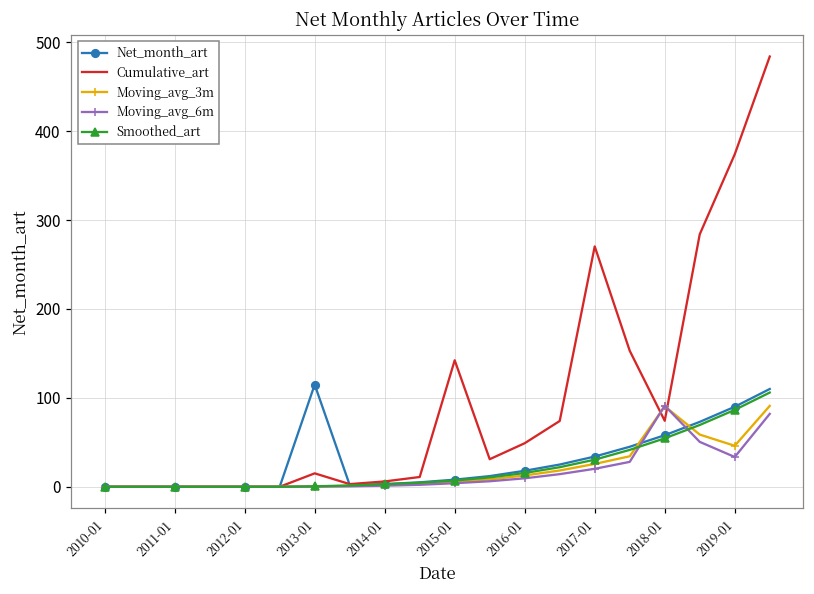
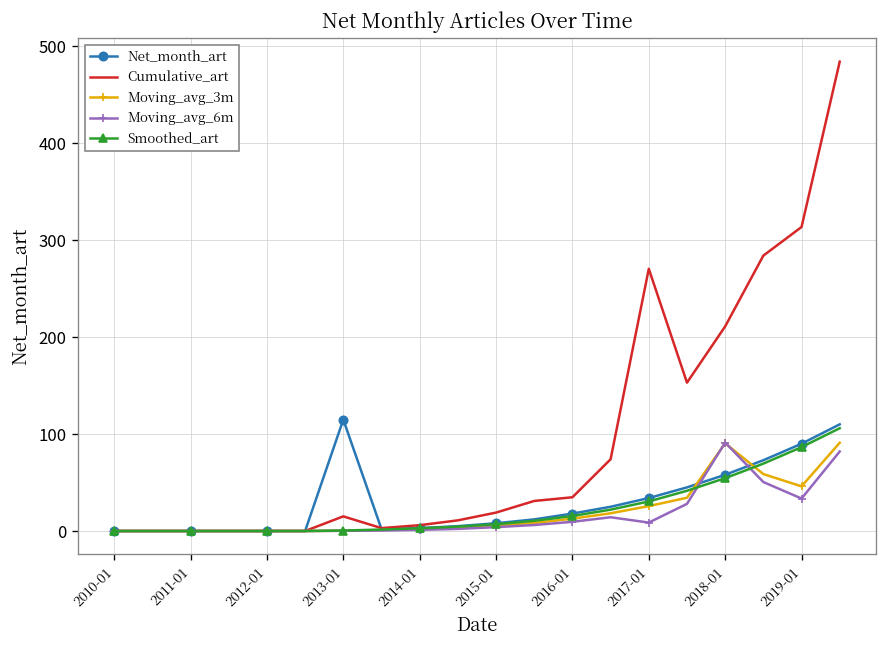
  {
    "Net_month_art": {
      "2013-01": 110,
      "2017-01": 30,
      "2018-01": 60,
      "2019-01": 90
    },
    "Cumulative_art": {
      "2013-01": 20,
-     "2015-01": 140,
-     "2016-01": 50,
+     "2015-01": 20,
+     "2016-01": 30,
      "2017-01": 270,
-     "2018-01": 70,
-     "2019-01": 370
+     "2018-01": 210,
+     "2019-01": 310
    },
    "Moving_avg_3m": {
      "2017-01": 30,
      "2019-01": 50
    },
    "Moving_avg_6m": {
-     "2017-01": 20,
+     "2017-01": 10,
      "2019-01": 30
    },
    "Smoothed_art": {
      "2017-01": 30,
      "2018-01": 50,
      "2019-01": 90
    }
  }
